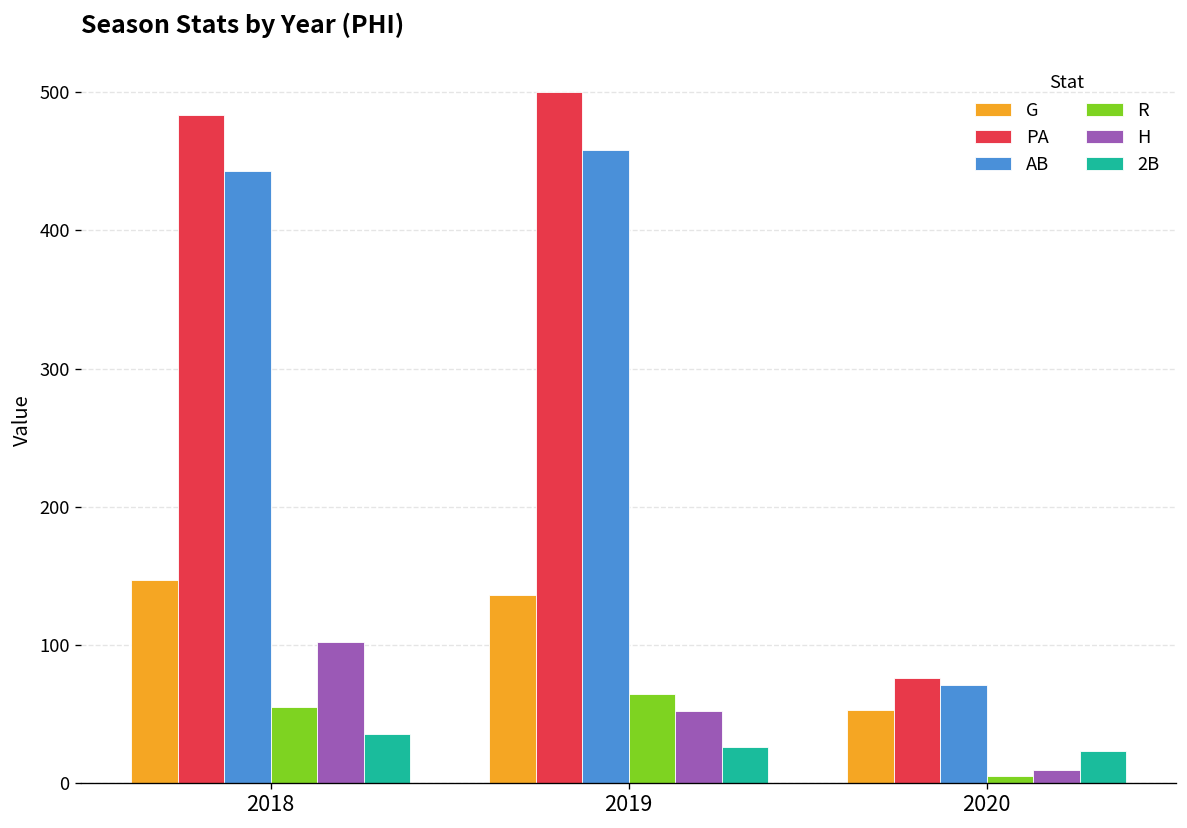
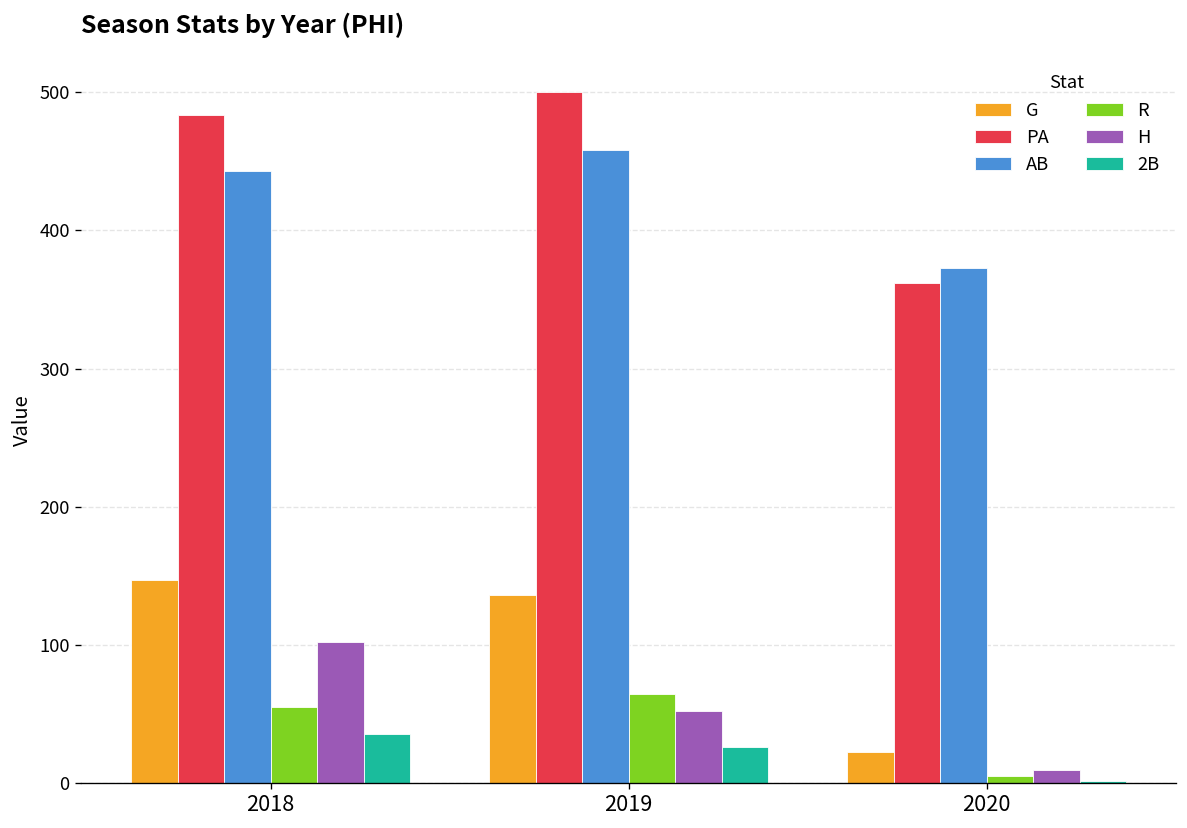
  {
    "G": {
      "2018": 147,
      "2019": 136,
-     "2020": 53
+     "2020": 22
    },
    "PA": {
      "2018": 484,
      "2019": 500,
-     "2020": 76
+     "2020": 362
    },
    "AB": {
      "2018": 443,
      "2019": 458,
-     "2020": 71
+     "2020": 373
    },
    "R": {
      "2018": 55,
      "2019": 64,
      "2020": 5
    },
    "H": {
      "2018": 102,
      "2019": 52,
      "2020": 9
    },
    "2B": {
      "2018": 35,
      "2019": 26,
-     "2020": 23
+     "2020": 1
    }
  }
